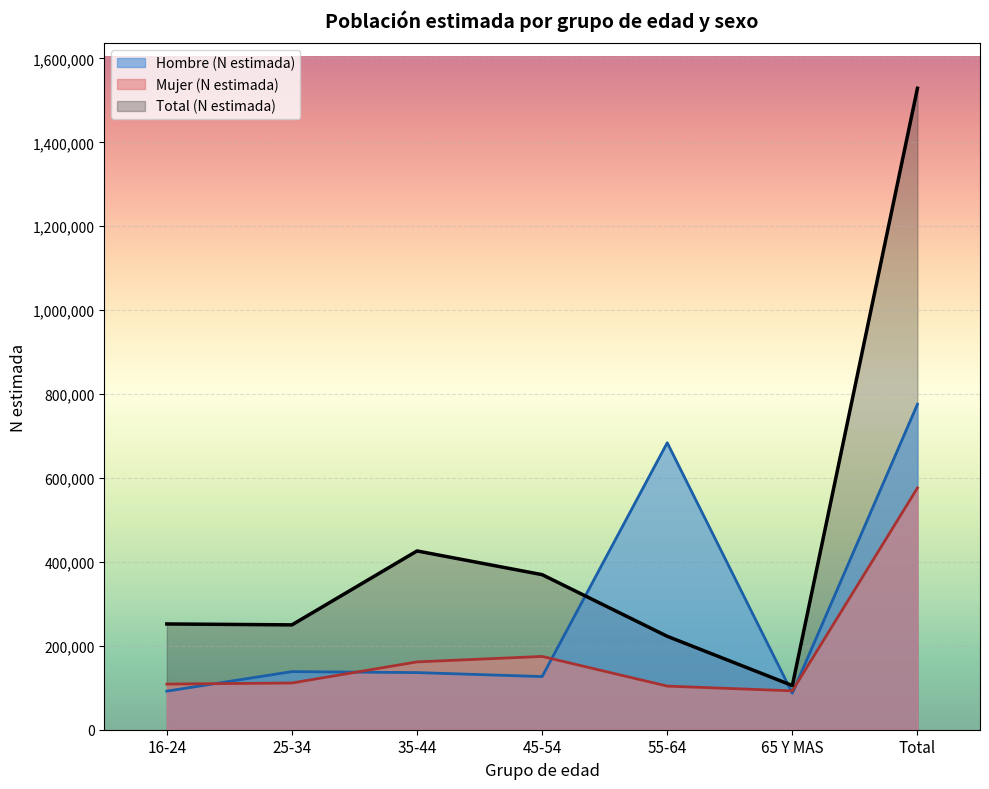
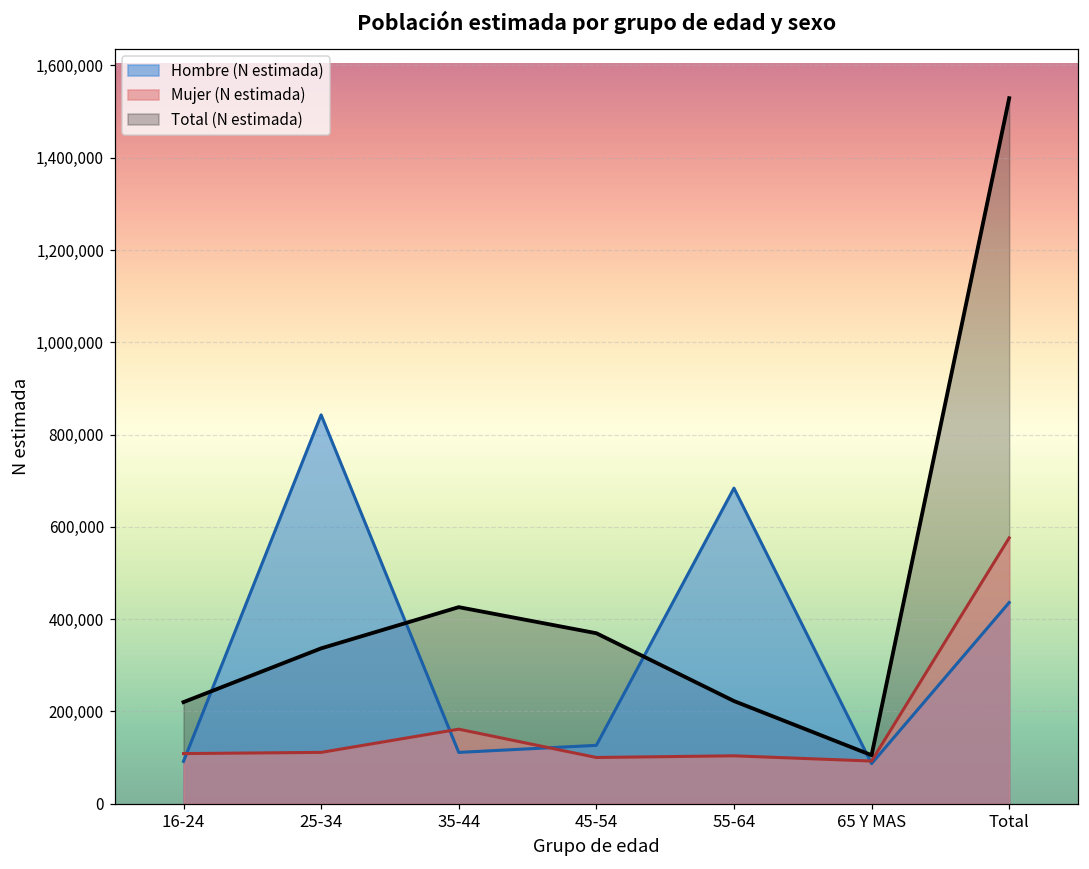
  {
    "Hombre (N estimada)": {
      "16-24": "90,000",
-     "25-34": "140,000",
-     "35-44": "140,000",
+     "25-34": "840,000",
+     "35-44": "110,000",
      "45-54": "130,000",
      "55-64": "680,000",
-     "Total": "780,000"
+     "Total": "440,000"
    },
    "Mujer (N estimada)": {
      "16-24": "110,000",
      "25-34": "110,000",
      "35-44": "160,000",
-     "45-54": "170,000",
+     "45-54": "100,000",
      "55-64": "100,000",
      "Total": "580,000"
    },
    "Total (N estimada)": {
-     "16-24": "250,000",
-     "25-34": "250,000",
+     "16-24": "220,000",
+     "25-34": "340,000",
      "35-44": "430,000",
      "45-54": "370,000",
      "55-64": "220,000",
      "65 Y MAS": "110,000",
      "Total": "1,530,000"
    }
  }
